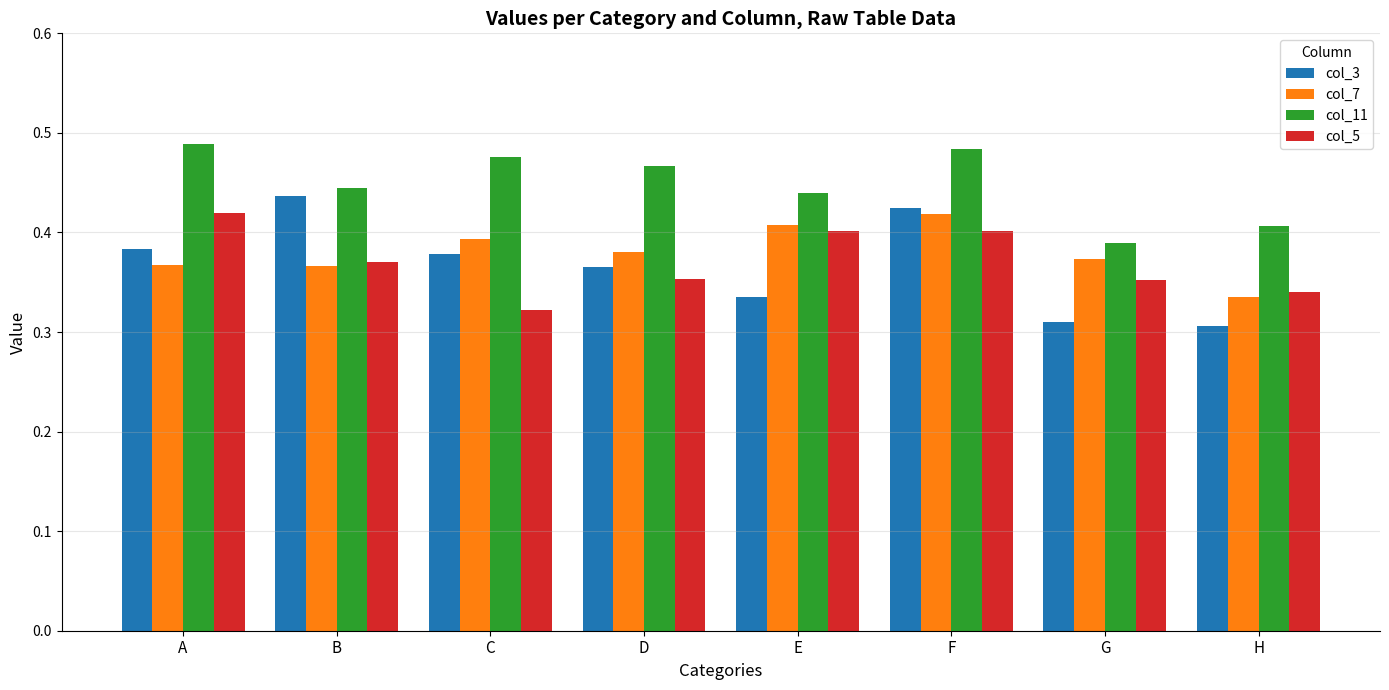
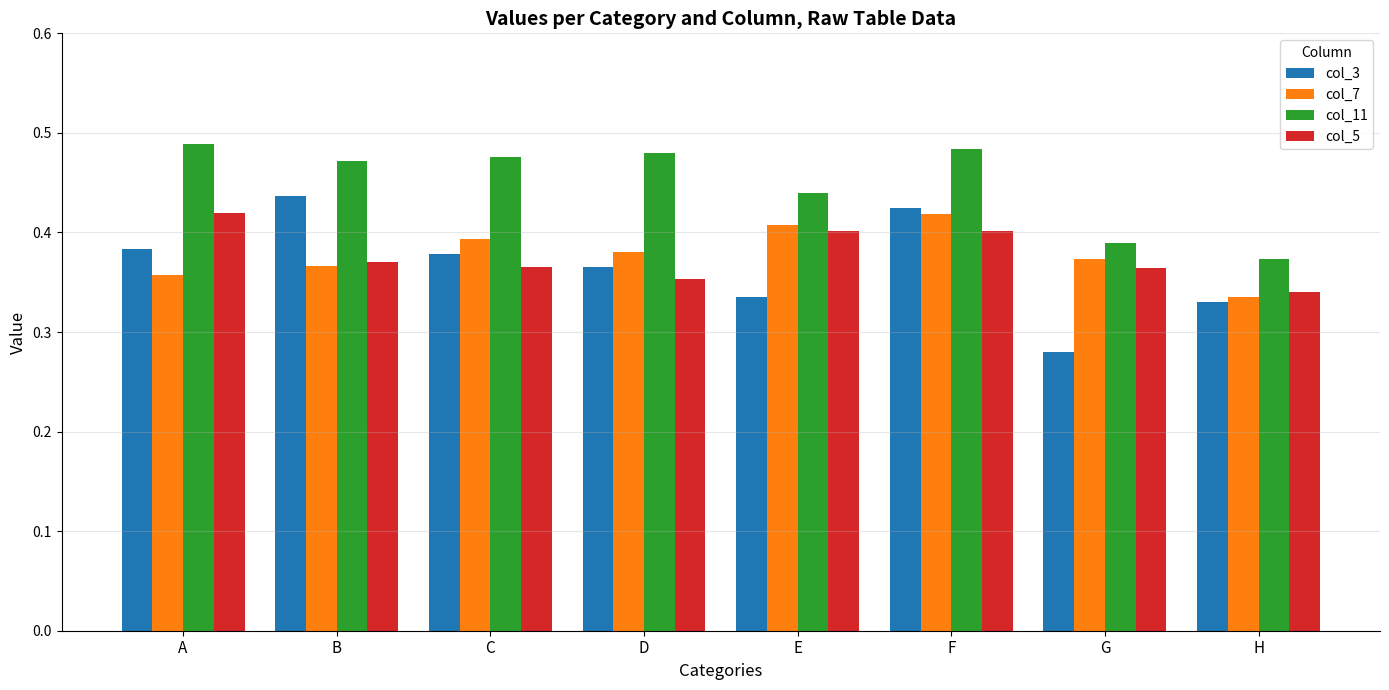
  {
    "col_3": {
      "A": 0.38,
      "B": 0.44,
      "C": 0.38,
      "D": 0.37,
      "E": 0.34,
      "F": 0.43,
-     "G": 0.31,
-     "H": 0.31
+     "G": 0.28,
+     "H": 0.33
    },
    "col_7": {
-     "A": 0.37,
+     "A": 0.36,
      "B": 0.37,
      "C": 0.39,
      "D": 0.38,
      "E": 0.41,
      "F": 0.42,
      "G": 0.37,
      "H": 0.34
    },
    "col_11": {
      "A": 0.49,
-     "B": 0.45,
+     "B": 0.47,
      "C": 0.48,
-     "D": 0.47,
+     "D": 0.48,
      "E": 0.44,
      "F": 0.48,
      "G": 0.39,
-     "H": 0.41
+     "H": 0.37
    },
    "col_5": {
      "A": 0.42,
      "B": 0.37,
-     "C": 0.32,
+     "C": 0.37,
      "D": 0.35,
      "E": 0.40,
      "F": 0.40,
-     "G": 0.35,
+     "G": 0.36,
      "H": 0.34
    }
  }
